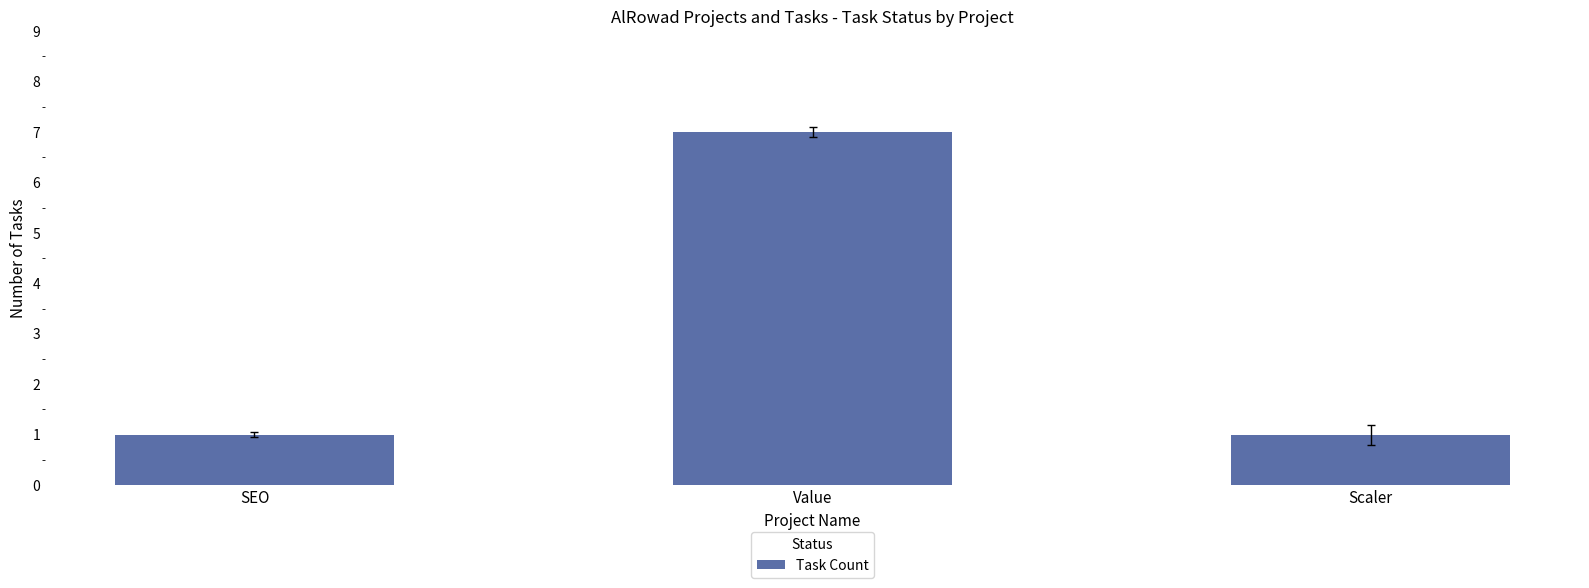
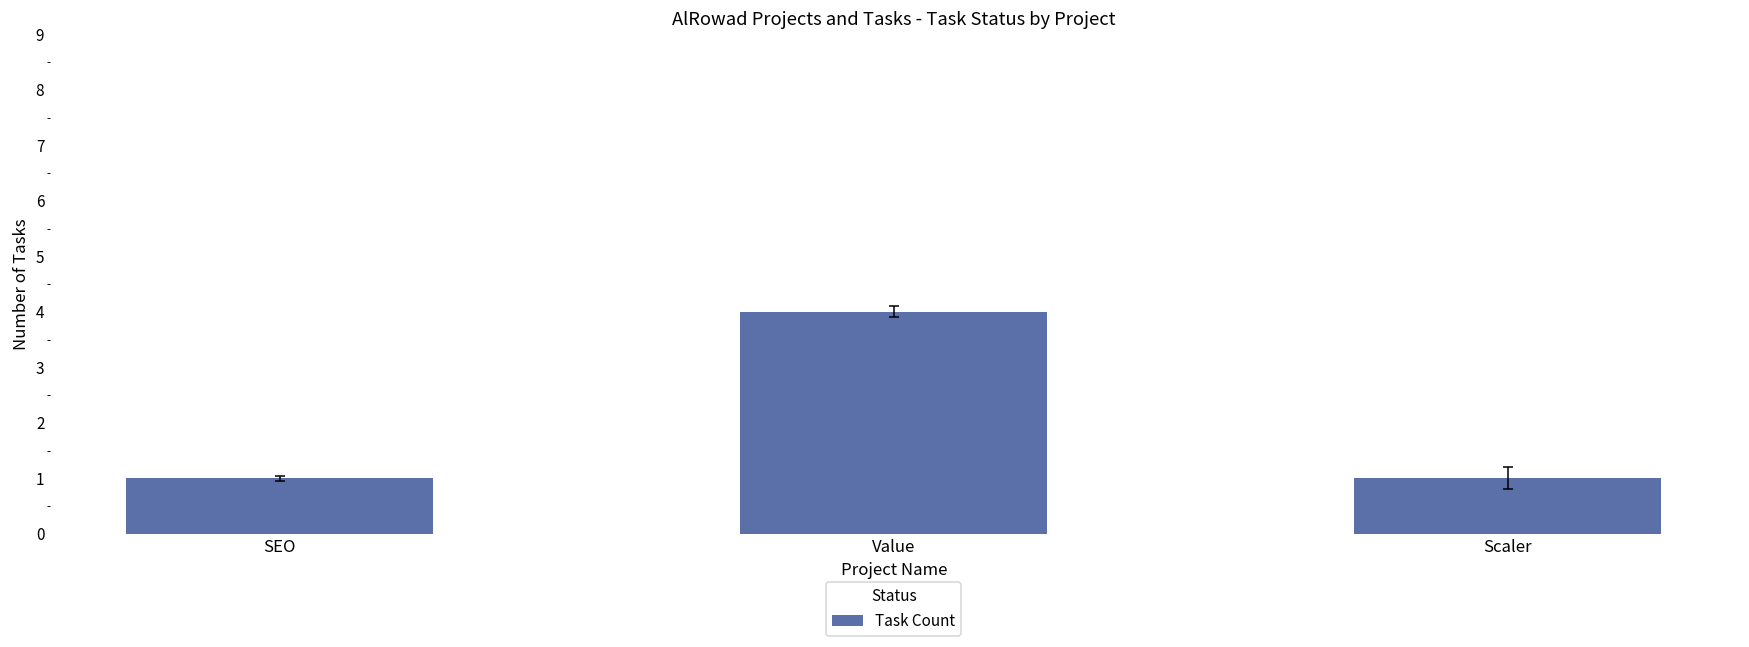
  {
    "Task Count": {
      "SEO": 1,
-     "Value": 7,
+     "Value": 4,
      "Scaler": 1
    }
  }
